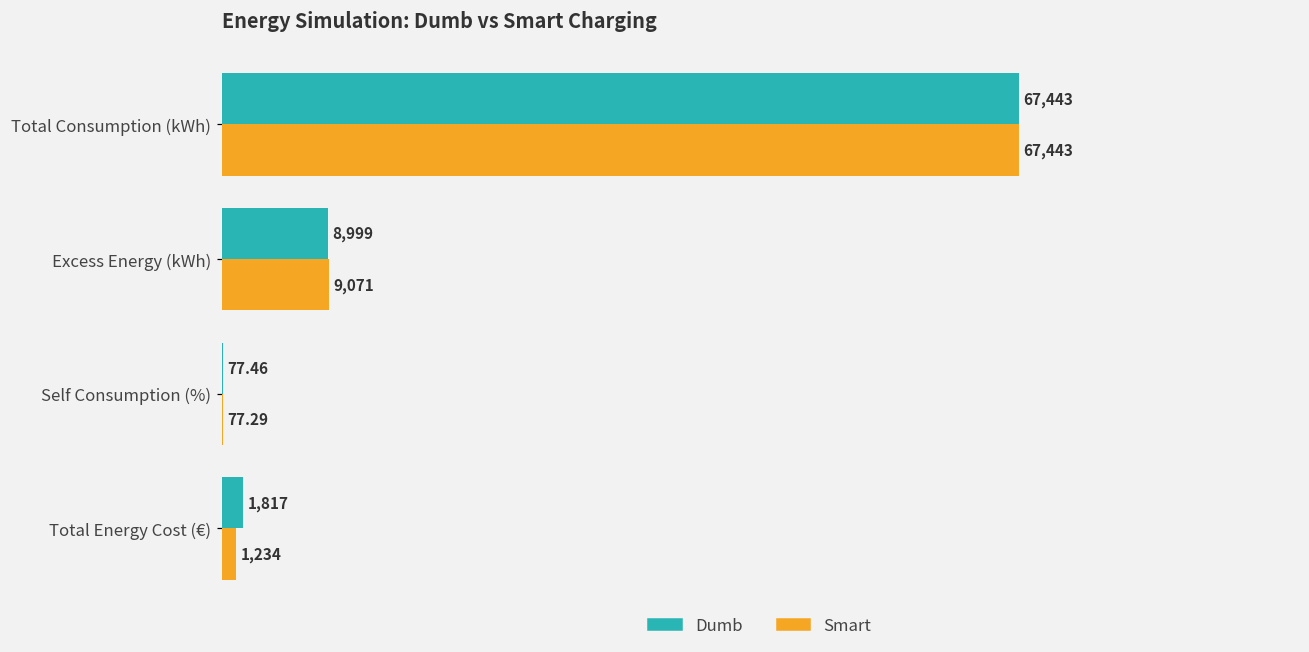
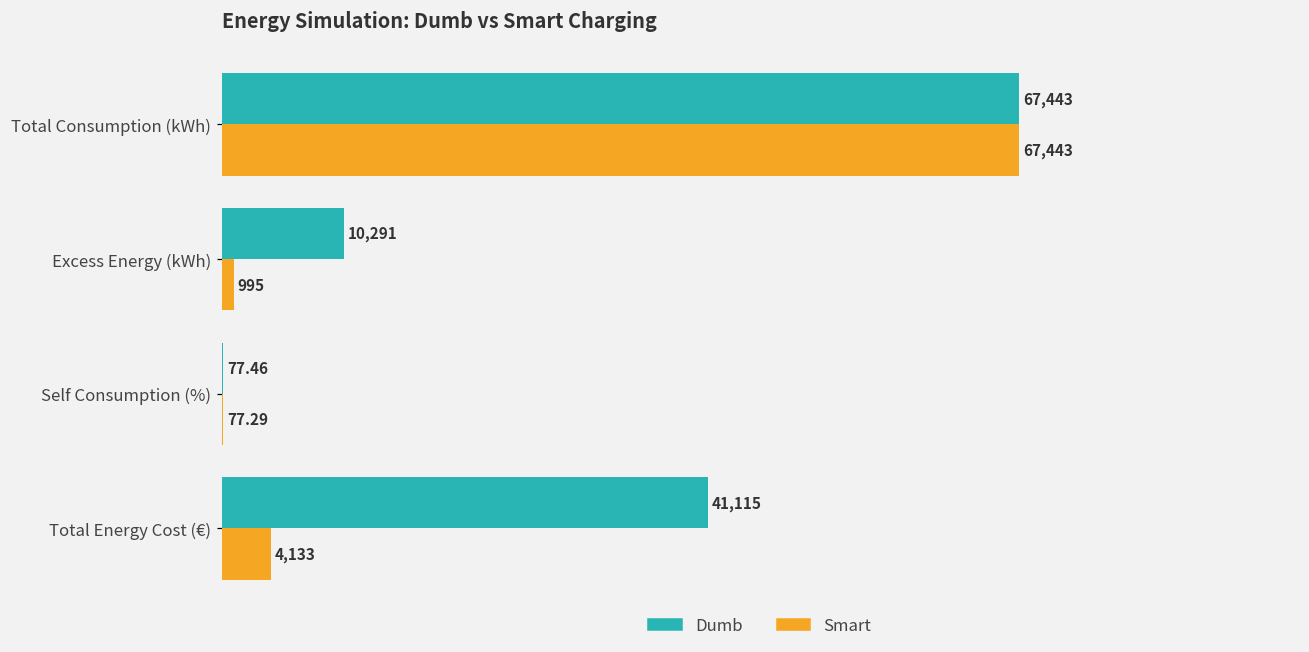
  {
    "Dumb": {
-     "Excess Energy (kWh)": "8,999",
-     "Total Energy Cost (€)": "1,817"
+     "Excess Energy (kWh)": "10,291",
+     "Total Energy Cost (€)": "41,115"
    },
    "Smart": {
-     "Excess Energy (kWh)": "9,071",
-     "Total Energy Cost (€)": "1,234"
+     "Excess Energy (kWh)": "995",
+     "Total Energy Cost (€)": "4,133"
    }
  }
